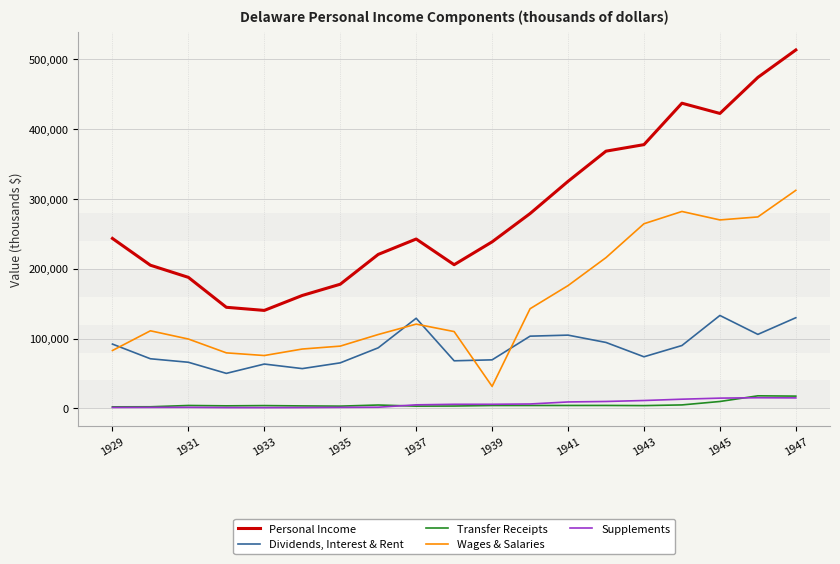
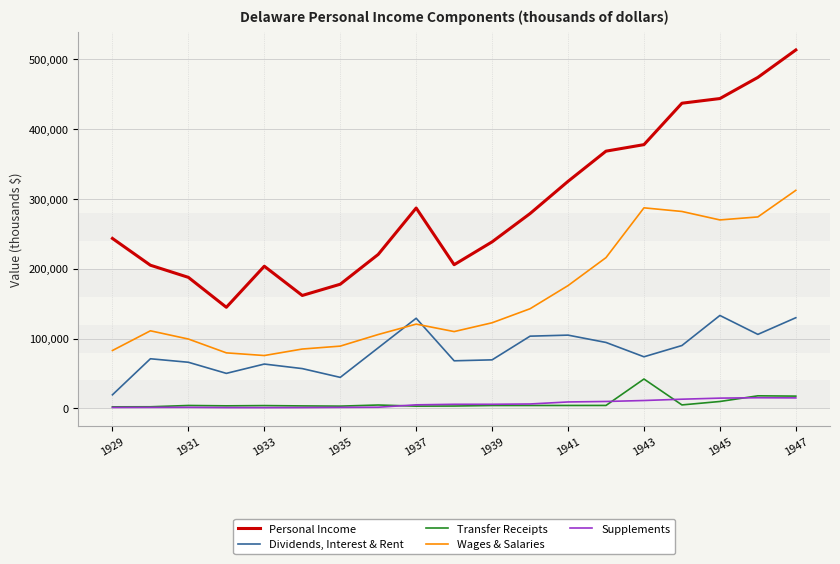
  {
    "Personal Income": {
      "1929": "240,000",
      "1931": "190,000",
-     "1933": "140,000",
+     "1933": "200,000",
      "1935": "180,000",
-     "1937": "240,000",
+     "1937": "290,000",
      "1939": "240,000",
      "1941": "330,000",
      "1943": "380,000",
-     "1945": "420,000",
+     "1945": "440,000",
      "1947": "510,000"
    },
    "Dividends, Interest & Rent": {
-     "1929": "90,000",
+     "1929": "20,000",
      "1931": "70,000",
      "1933": "60,000",
-     "1935": "70,000",
+     "1935": "40,000",
      "1937": "130,000",
      "1939": "70,000",
      "1941": "100,000",
      "1943": "70,000",
      "1945": "130,000",
      "1947": "130,000"
    },
    "Transfer Receipts": {
      "1941": "0",
-     "1943": "0",
+     "1943": "40,000",
      "1945": "10,000"
    },
    "Wages & Salaries": {
      "1929": "80,000",
      "1931": "100,000",
      "1933": "80,000",
      "1935": "90,000",
      "1937": "120,000",
-     "1939": "30,000",
+     "1939": "120,000",
      "1941": "180,000",
-     "1943": "260,000",
+     "1943": "290,000",
      "1945": "270,000",
      "1947": "310,000"
    },
    "Supplements": {
      "1941": "10,000",
      "1943": "10,000",
      "1945": "10,000"
    }
  }
